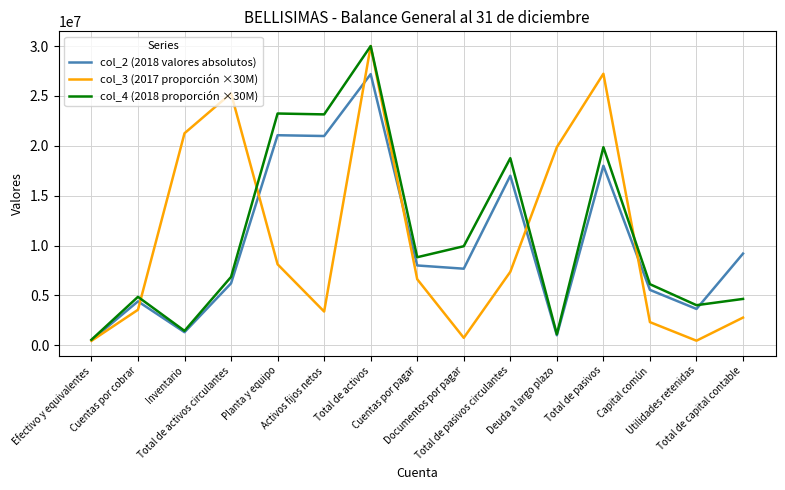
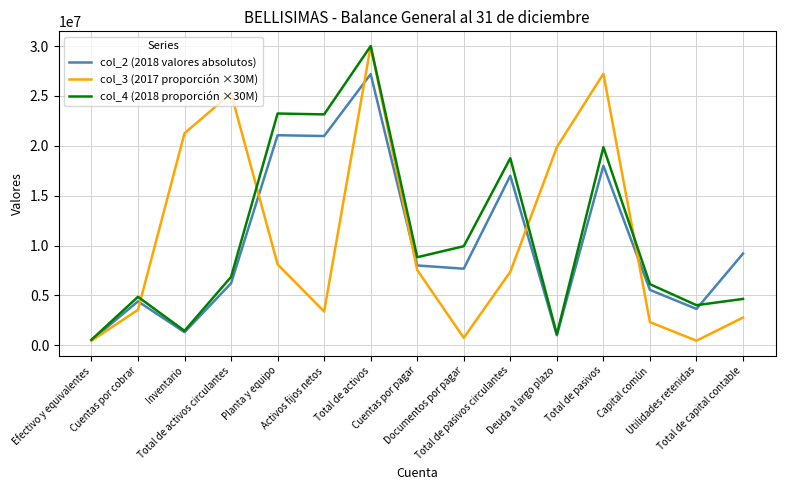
  {
    "col_2 (2018 valores absolutos)": {
      "Cuentas por cobrar": 4000000,
      "Total de activos circulantes": 6000000,
      "Planta y equipo": 21000000,
      "Activos fijos netos": 21000000,
      "Total de activos": 27000000,
      "Cuentas por pagar": 8000000,
      "Documentos por pagar": 8000000,
      "Total de pasivos circulantes": 17000000,
      "Total de pasivos": 18000000,
      "Capital común": 6000000,
      "Utilidades retenidas": 4000000,
      "Total de capital contable": 9000000
    },
    "col_3 (2017 proporción ×30M)": {
      "Cuentas por cobrar": 4000000,
      "Inventario": 21000000,
      "Planta y equipo": 8000000,
      "Activos fijos netos": 3000000,
-     "Cuentas por pagar": 7000000,
+     "Cuentas por pagar": 8000000,
      "Documentos por pagar": 1000000,
      "Total de pasivos circulantes": 7000000,
      "Deuda a largo plazo": 20000000,
      "Total de pasivos": 27000000,
      "Capital común": 2000000,
      "Utilidades retenidas": 0,
      "Total de capital contable": 3000000
    },
    "col_4 (2018 proporción ×30M)": {
      "Cuentas por cobrar": 5000000,
      "Total de activos circulantes": 7000000,
      "Planta y equipo": 23000000,
      "Activos fijos netos": 23000000,
      "Cuentas por pagar": 9000000,
      "Documentos por pagar": 10000000,
      "Total de pasivos circulantes": 19000000,
      "Total de pasivos": 20000000,
      "Capital común": 6000000,
      "Utilidades retenidas": 4000000,
      "Total de capital contable": 5000000
    }
  }
